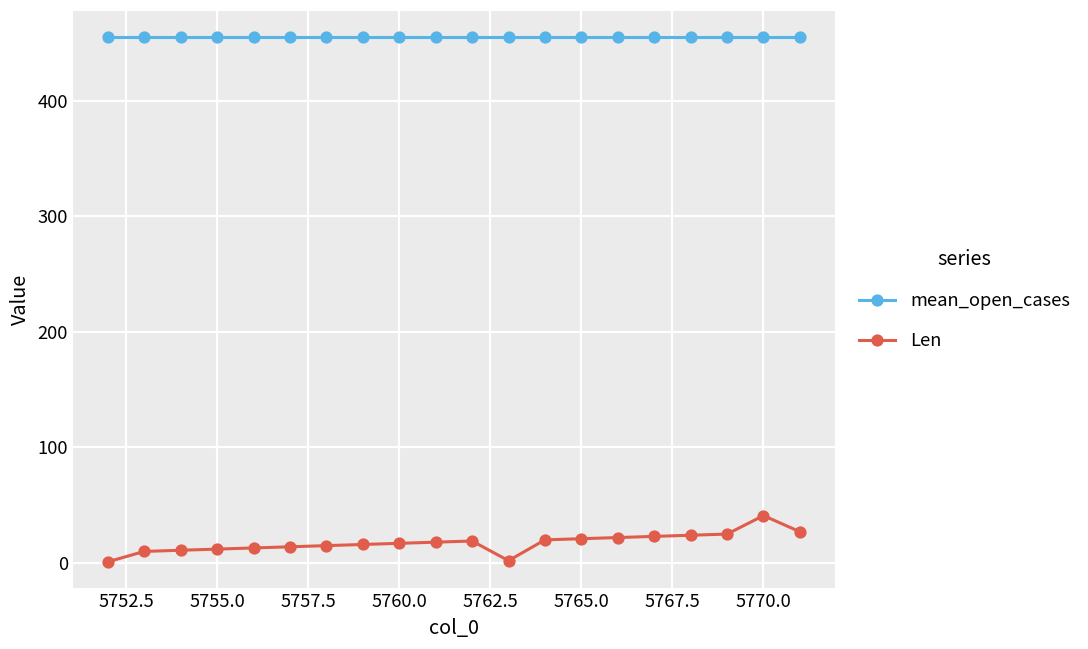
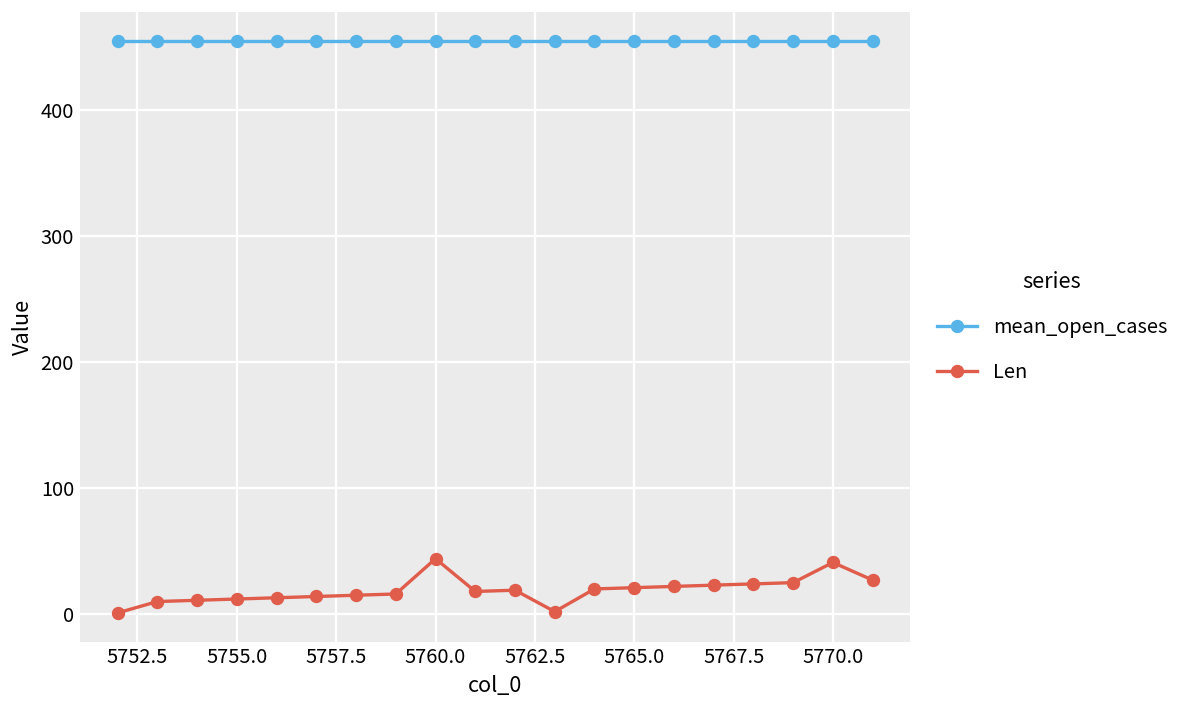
  {
    "mean_open_cases": {
      "5755.0": 455,
      "5760.0": 455,
      "5765.0": 455,
      "5770.0": 455
    },
    "Len": {
      "5755.0": 12,
-     "5760.0": 17,
+     "5760.0": 44,
      "5765.0": 21,
      "5770.0": 41
    }
  }
